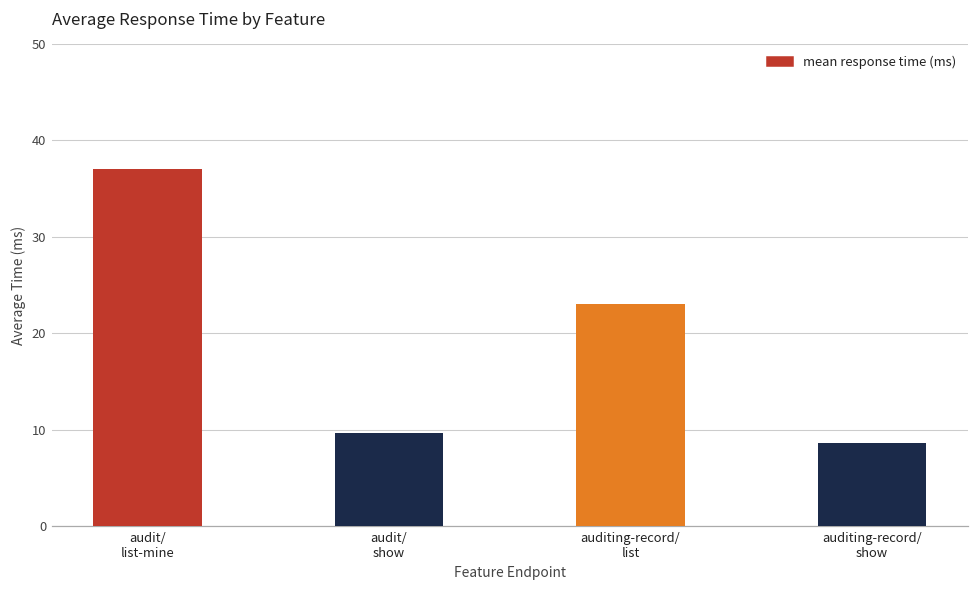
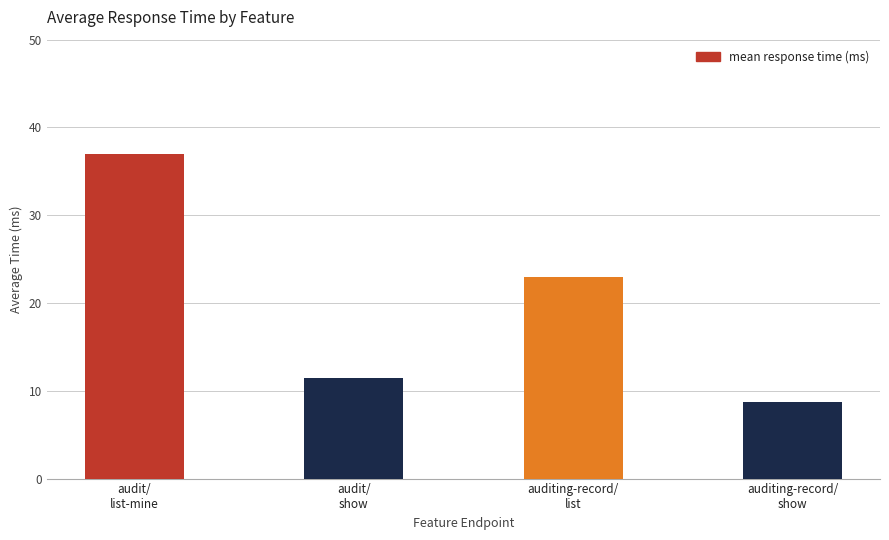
  {
    "audit/ list-mine": 37,
-   "audit/ show": 10,
+   "audit/ show": 12,
    "auditing-record/ list": 23,
    "auditing-record/ show": 9
  }
